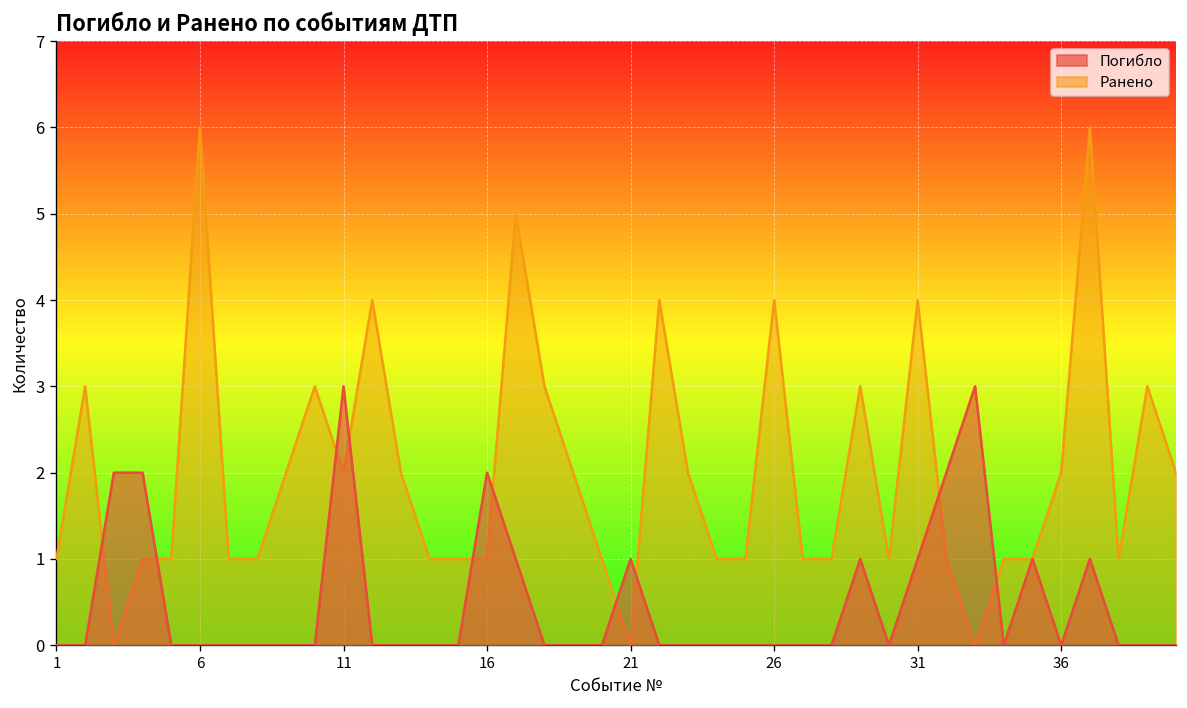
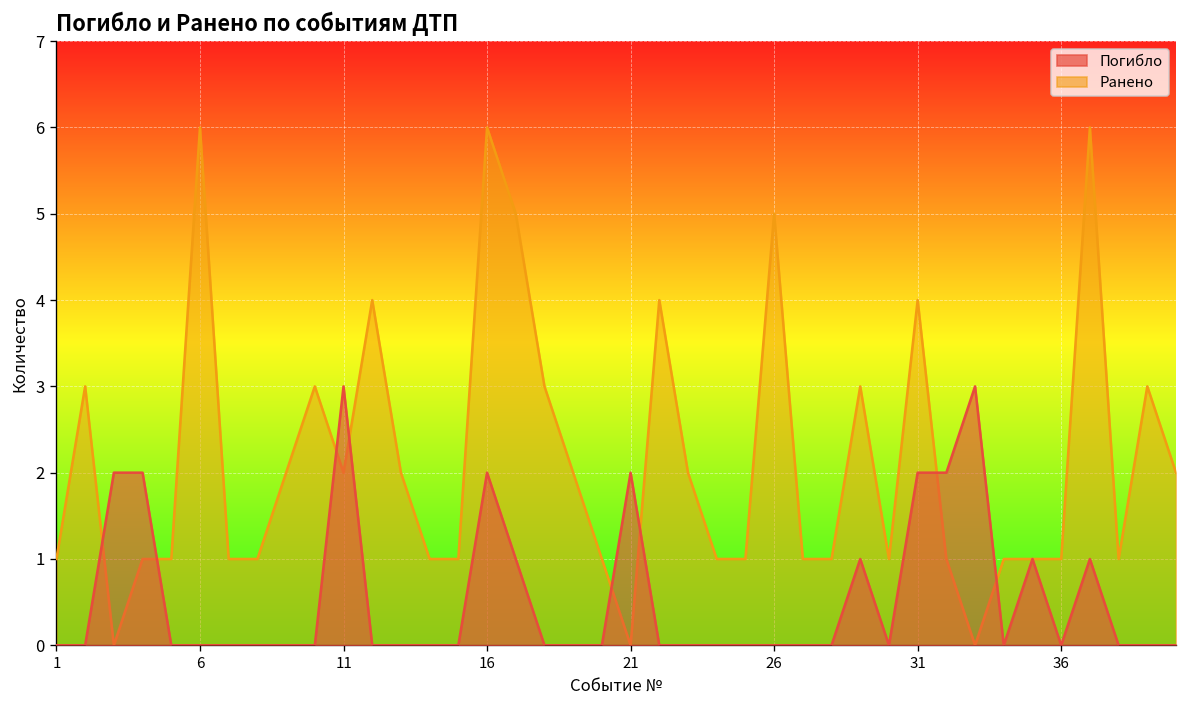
  {
    "Ранено": {
      "1": 1,
      "6": 6,
      "11": 2,
-     "16": 1,
+     "16": 6,
      "21": 0,
-     "26": 4,
+     "26": 5,
      "31": 4,
-     "36": 2
+     "36": 1
    },
    "Погибло": {
      "1": 0,
      "6": 0,
      "11": 3,
      "16": 2,
-     "21": 1,
+     "21": 2,
      "26": 0,
-     "31": 1,
+     "31": 2,
      "36": 0
    }
  }
